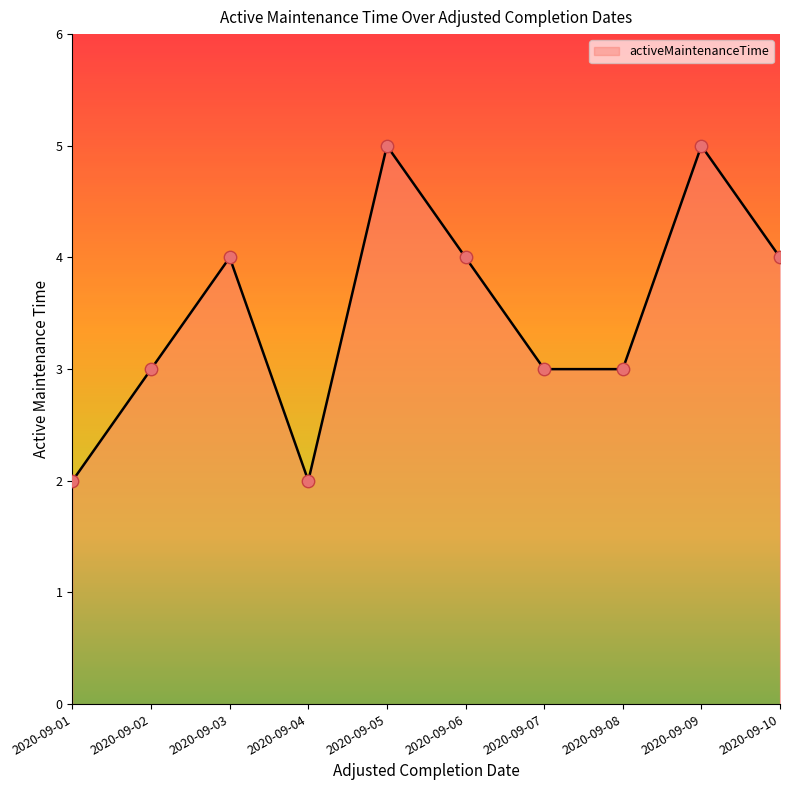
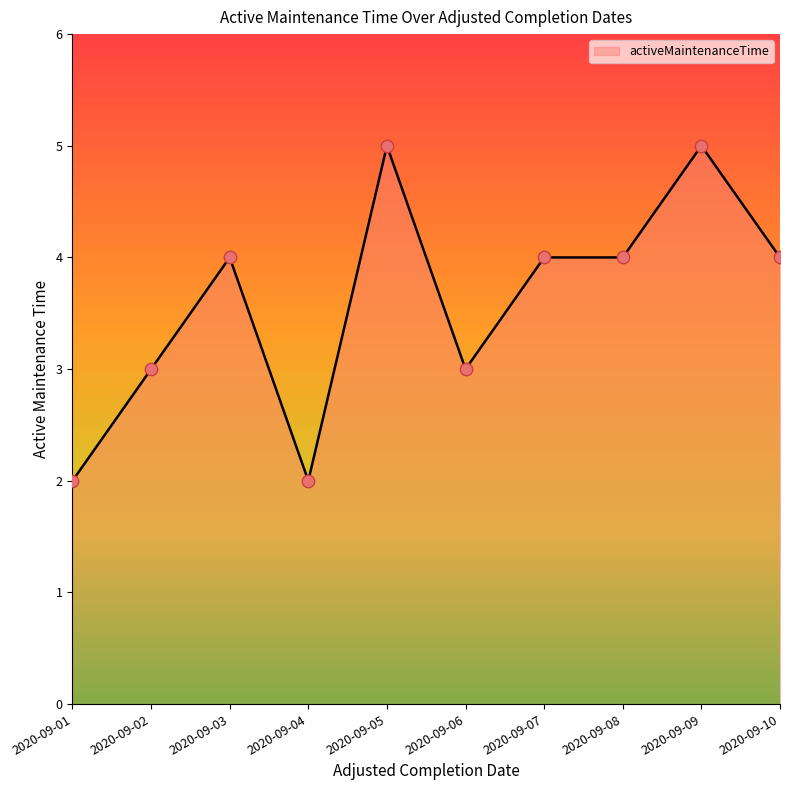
  {
    "2020-09-01": 2,
    "2020-09-02": 3,
    "2020-09-03": 4,
    "2020-09-04": 2,
    "2020-09-05": 5,
-   "2020-09-06": 4,
-   "2020-09-07": 3,
-   "2020-09-08": 3,
+   "2020-09-06": 3,
+   "2020-09-07": 4,
+   "2020-09-08": 4,
    "2020-09-09": 5,
    "2020-09-10": 4
  }
